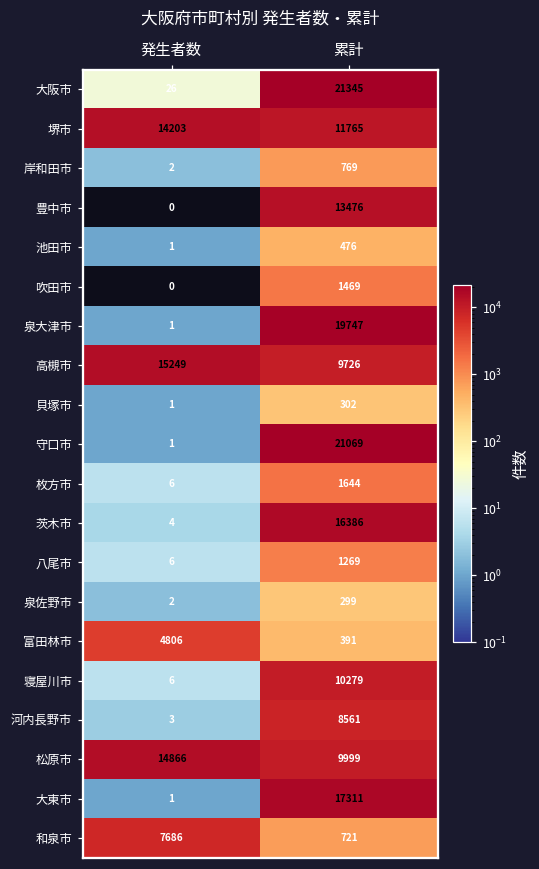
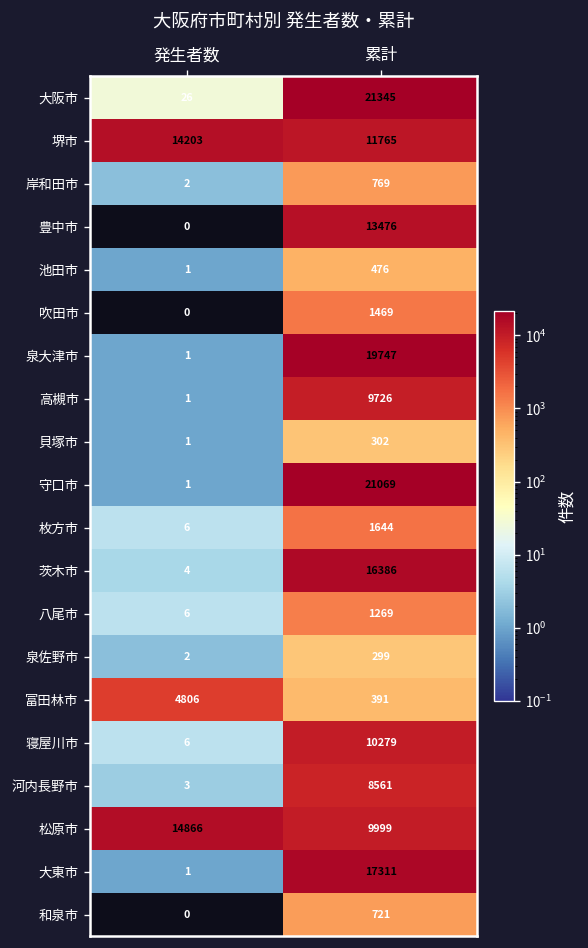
  {
    "大阪市": {
      "累計": 21345
    },
    "堺市": {
      "発生者数": 14203,
      "累計": 11765
    },
    "岸和田市": {
      "発生者数": 2,
      "累計": 769
    },
    "豊中市": {
      "発生者数": 0,
      "累計": 13476
    },
    "池田市": {
      "発生者数": 1,
      "累計": 476
    },
    "吹田市": {
      "発生者数": 0,
      "累計": 1469
    },
    "泉大津市": {
      "発生者数": 1,
      "累計": 19747
    },
    "高槻市": {
-     "発生者数": 15249,
+     "発生者数": 1,
      "累計": 9726
    },
    "貝塚市": {
      "発生者数": 1,
      "累計": 302
    },
    "守口市": {
      "発生者数": 1,
      "累計": 21069
    },
    "枚方市": {
      "発生者数": 6,
      "累計": 1644
    },
    "茨木市": {
      "発生者数": 4,
      "累計": 16386
    },
    "八尾市": {
      "発生者数": 6,
      "累計": 1269
    },
    "泉佐野市": {
      "発生者数": 2,
      "累計": 299
    },
    "富田林市": {
      "発生者数": 4806,
      "累計": 391
    },
    "寝屋川市": {
      "発生者数": 6,
      "累計": 10279
    },
    "河内長野市": {
      "発生者数": 3,
      "累計": 8561
    },
    "松原市": {
      "発生者数": 14866,
      "累計": 9999
    },
    "大東市": {
      "発生者数": 1,
      "累計": 17311
    },
    "和泉市": {
-     "発生者数": 7686,
+     "発生者数": 0,
      "累計": 721
    }
  }
